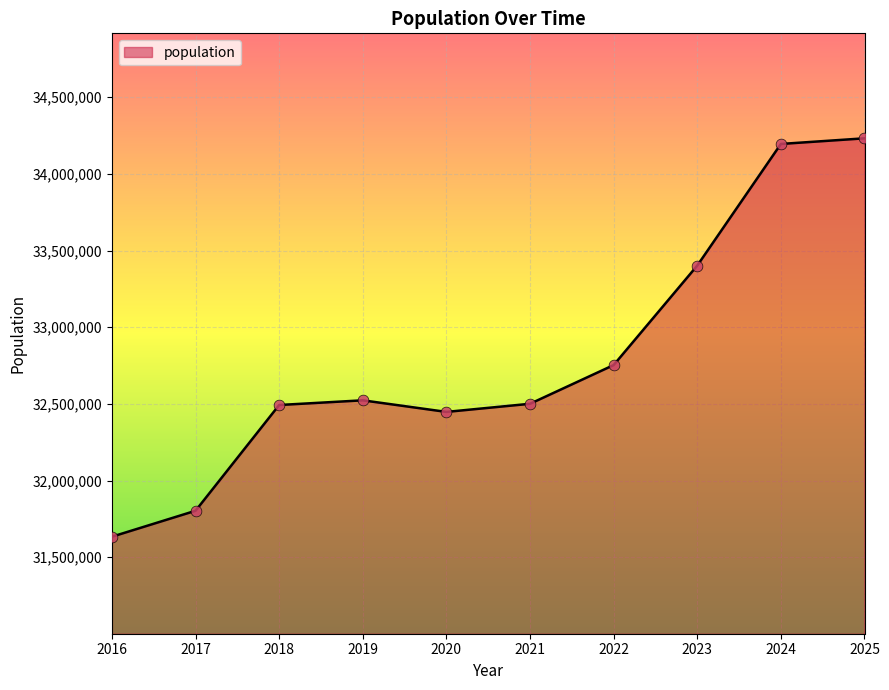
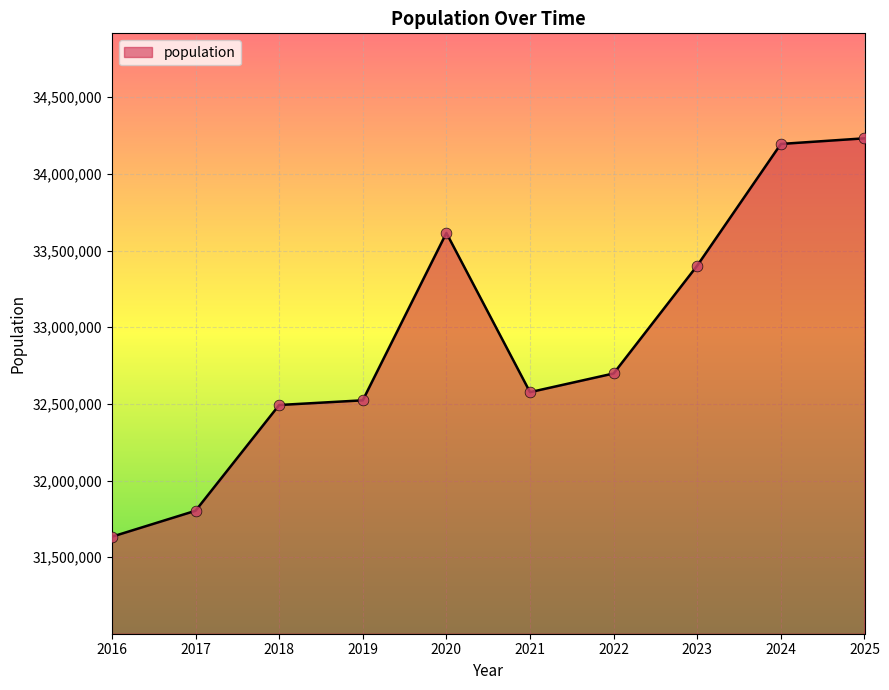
  {
    "2016": "31,630,000",
    "2017": "31,800,000",
    "2018": "32,490,000",
    "2019": "32,520,000",
-   "2020": "32,450,000",
-   "2021": "32,500,000",
-   "2022": "32,750,000",
+   "2020": "33,610,000",
+   "2021": "32,580,000",
+   "2022": "32,700,000",
    "2023": "33,400,000",
    "2024": "34,190,000",
    "2025": "34,230,000"
  }
